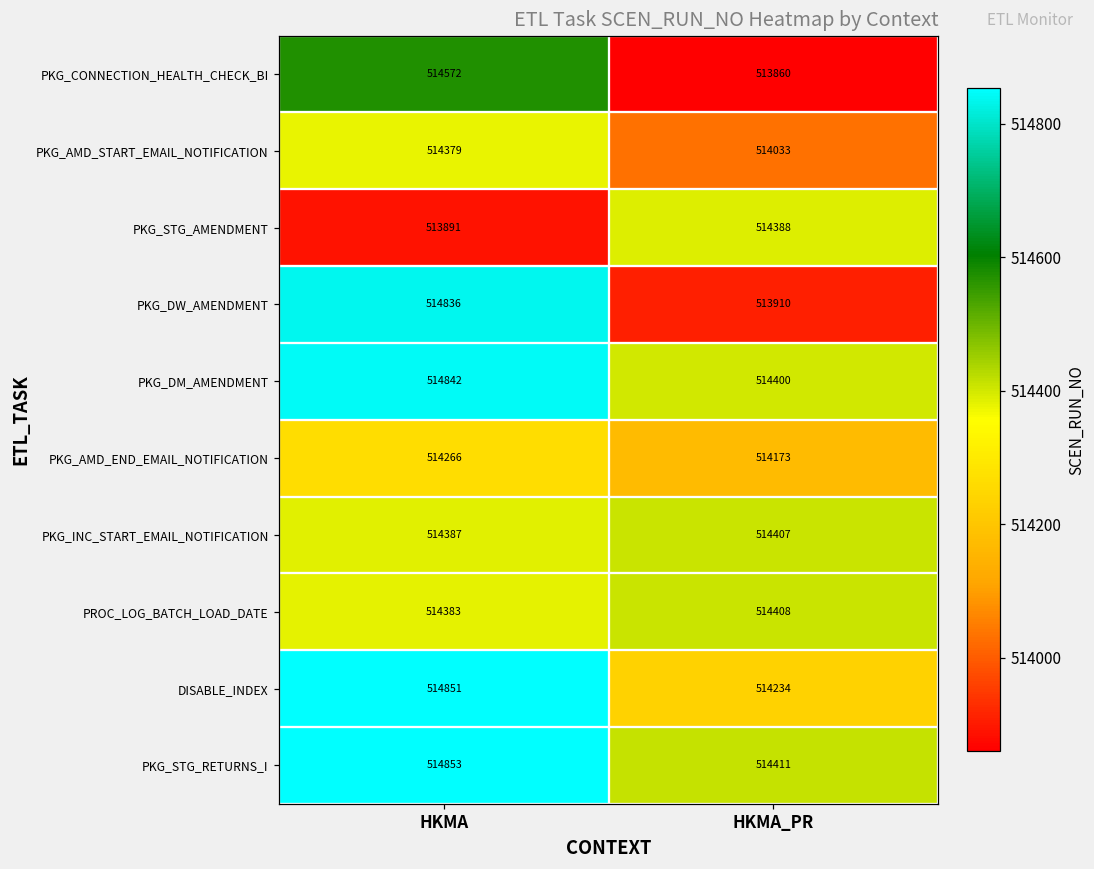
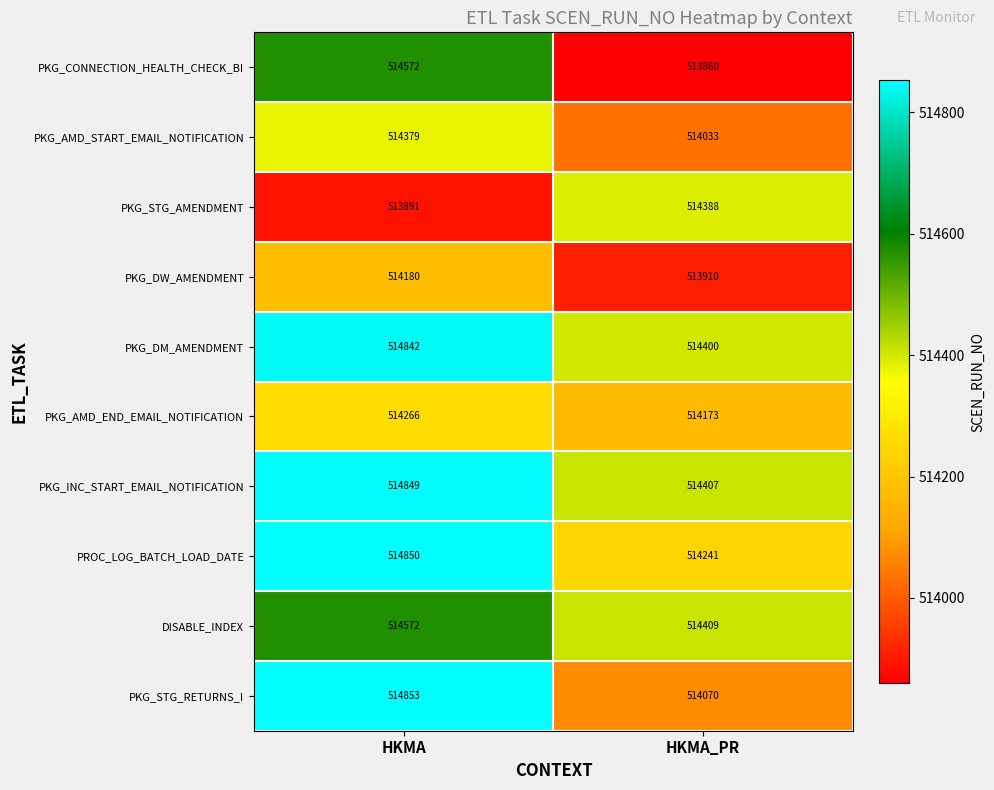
  {
    "PKG_CONNECTION_HEALTH_CHECK_BI": {
      "HKMA": 514572,
      "HKMA_PR": 513860
    },
    "PKG_AMD_START_EMAIL_NOTIFICATION": {
      "HKMA": 514379,
      "HKMA_PR": 514033
    },
    "PKG_STG_AMENDMENT": {
      "HKMA": 513891,
      "HKMA_PR": 514388
    },
    "PKG_DW_AMENDMENT": {
-     "HKMA": 514836,
+     "HKMA": 514180,
      "HKMA_PR": 513910
    },
    "PKG_DM_AMENDMENT": {
      "HKMA": 514842,
      "HKMA_PR": 514400
    },
    "PKG_AMD_END_EMAIL_NOTIFICATION": {
      "HKMA": 514266,
      "HKMA_PR": 514173
    },
    "PKG_INC_START_EMAIL_NOTIFICATION": {
-     "HKMA": 514387,
+     "HKMA": 514849,
      "HKMA_PR": 514407
    },
    "PROC_LOG_BATCH_LOAD_DATE": {
-     "HKMA": 514383,
-     "HKMA_PR": 514408
+     "HKMA": 514850,
+     "HKMA_PR": 514241
    },
    "DISABLE_INDEX": {
-     "HKMA": 514851,
-     "HKMA_PR": 514234
+     "HKMA": 514572,
+     "HKMA_PR": 514409
    },
    "PKG_STG_RETURNS_I": {
      "HKMA": 514853,
-     "HKMA_PR": 514411
+     "HKMA_PR": 514070
    }
  }
